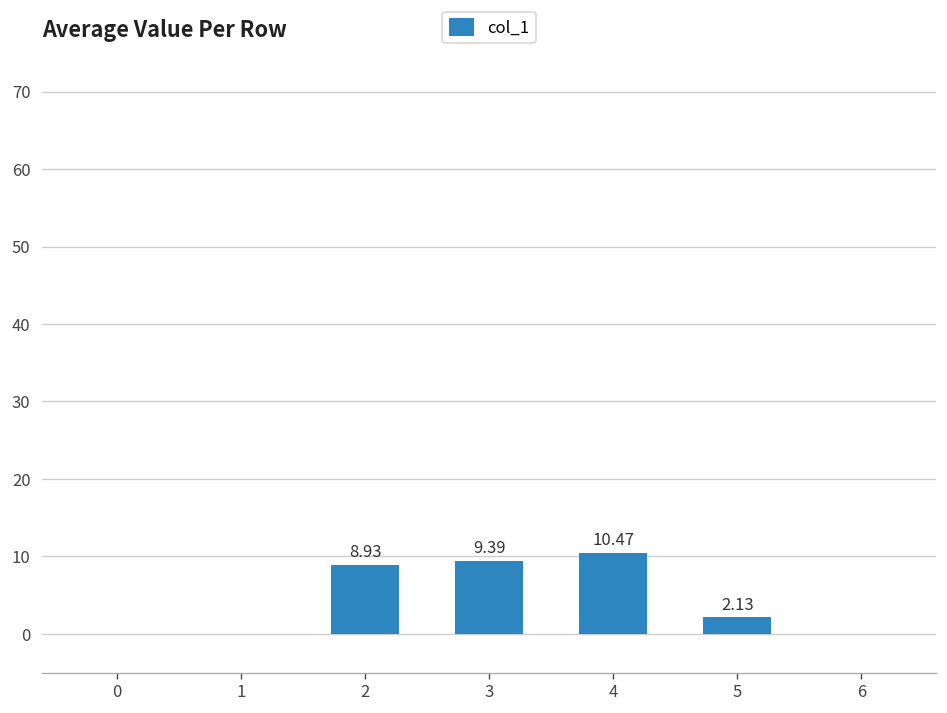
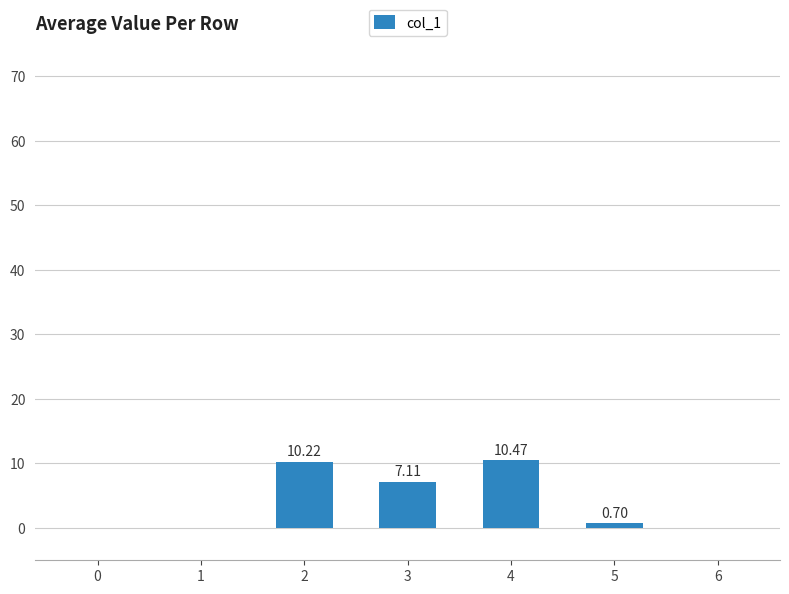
  {
-   "2": 8.93,
-   "3": 9.39,
+   "2": 10.22,
+   "3": 7.11,
    "4": 10.47,
-   "5": 2.13
+   "5": 0.70
  }
